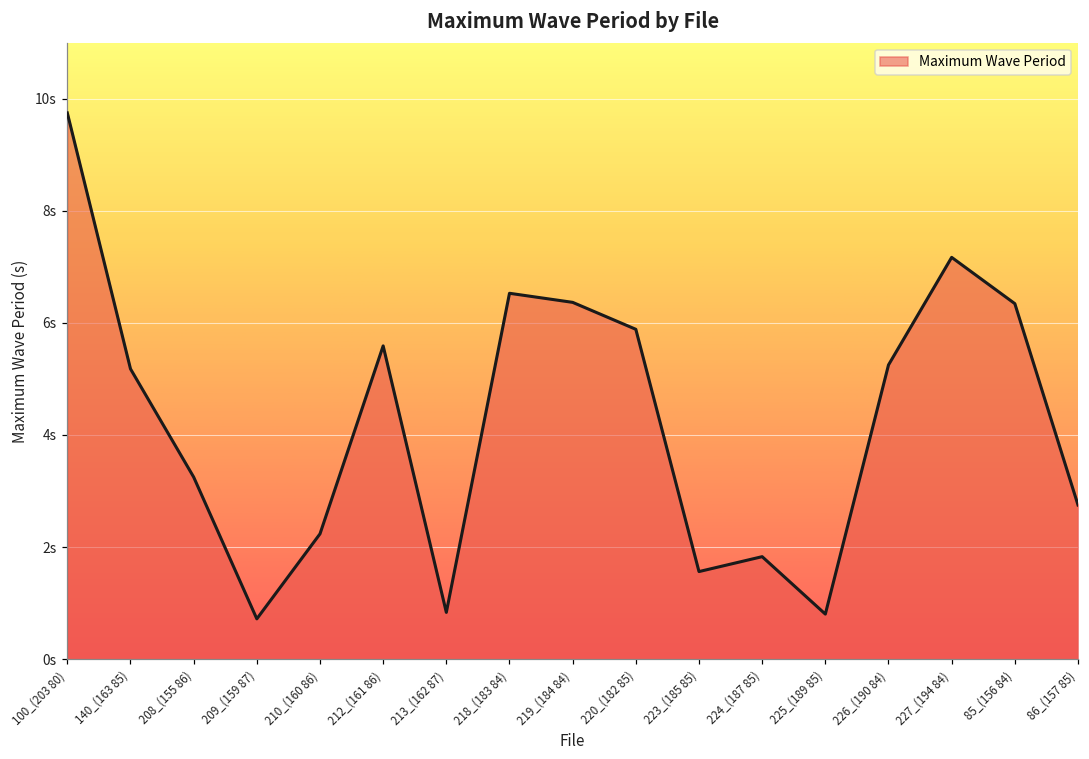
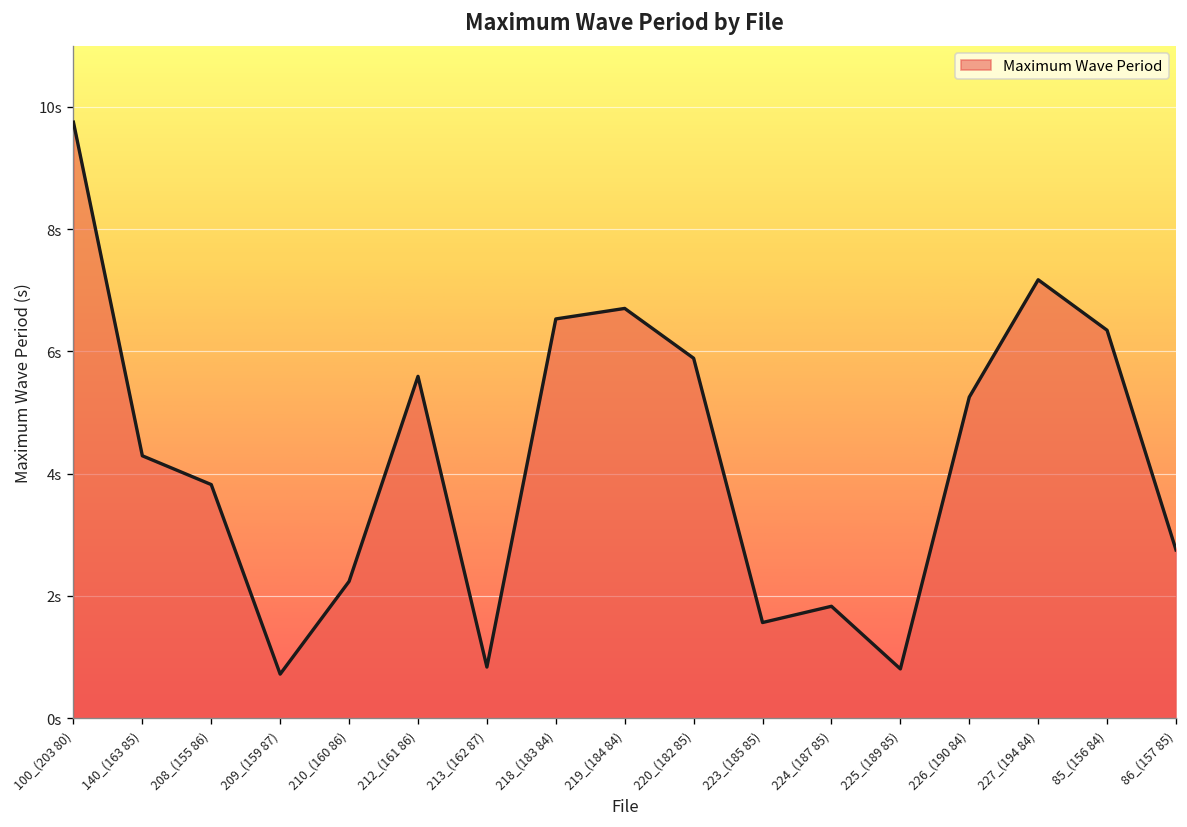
  {
    "100_(203 80)": "9.7s",
-   "140_(163 85)": "5.2s",
-   "208_(155 86)": "3.2s",
+   "140_(163 85)": "4.3s",
+   "208_(155 86)": "3.8s",
    "209_(159 87)": "0.7s",
    "210_(160 86)": "2.2s",
    "212_(161 86)": "5.6s",
    "213_(162 87)": "0.8s",
    "218_(183 84)": "6.5s",
-   "219_(184 84)": "6.4s",
+   "219_(184 84)": "6.7s",
    "220_(182 85)": "5.9s",
    "223_(185 85)": "1.6s",
    "224_(187 85)": "1.8s",
    "225_(189 85)": "0.8s",
    "226_(190 84)": "5.3s",
    "227_(194 84)": "7.2s",
    "85_(156 84)": "6.3s",
    "86_(157 85)": "2.8s"
  }
